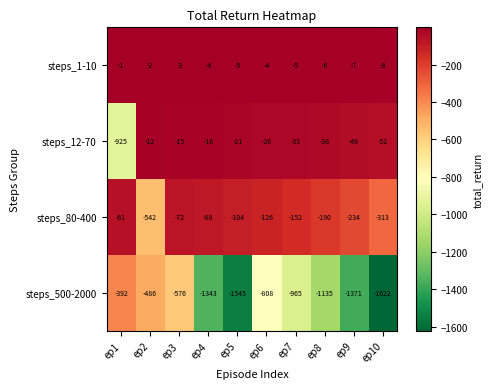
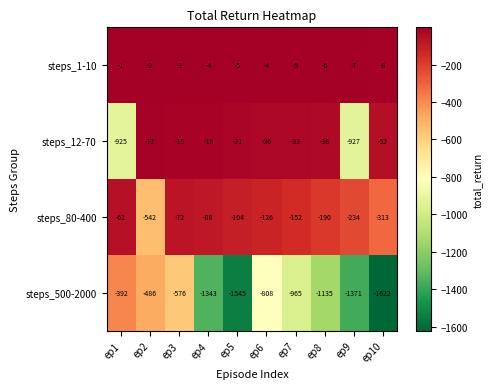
  {
    "steps_1-10": {
      "ep1": -1,
      "ep2": -2,
      "ep3": -3,
      "ep4": -4,
      "ep5": -5,
      "ep6": -4,
      "ep7": -5,
      "ep8": -6,
      "ep9": -7,
      "ep10": -8
    },
    "steps_12-70": {
      "ep1": -925,
      "ep2": -12,
      "ep3": -15,
      "ep4": -18,
      "ep5": -21,
      "ep6": -26,
      "ep7": -33,
      "ep8": -38,
-     "ep9": -49,
+     "ep9": -927,
      "ep10": -52
    },
    "steps_80-400": {
      "ep1": -61,
      "ep2": -542,
      "ep3": -72,
      "ep4": -88,
      "ep5": -104,
      "ep6": -126,
      "ep7": -152,
      "ep8": -190,
      "ep9": -234,
      "ep10": -313
    },
    "steps_500-2000": {
      "ep1": -392,
      "ep2": -486,
      "ep3": -576,
      "ep4": -1343,
      "ep5": -1545,
      "ep6": -808,
      "ep7": -965,
      "ep8": -1135,
      "ep9": -1371,
      "ep10": -1622
    }
  }
